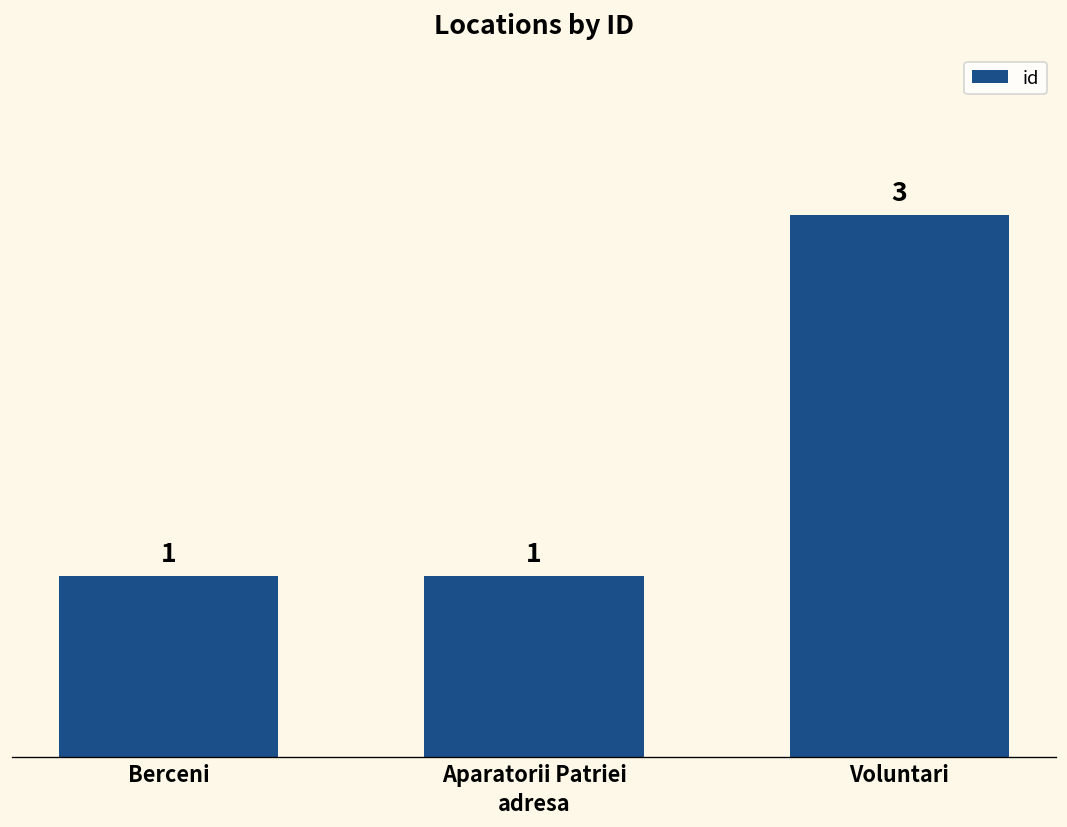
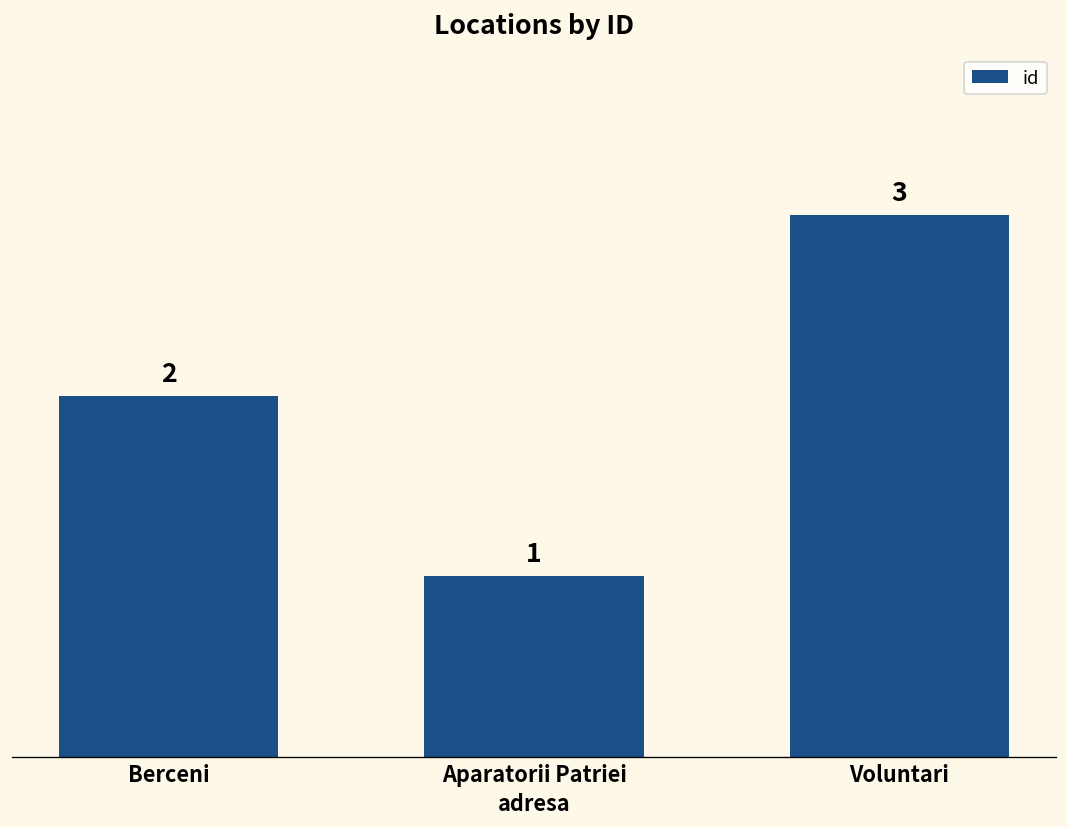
  {
-   "Berceni": 1,
+   "Berceni": 2,
    "Aparatorii Patriei": 1,
    "Voluntari": 3
  }
